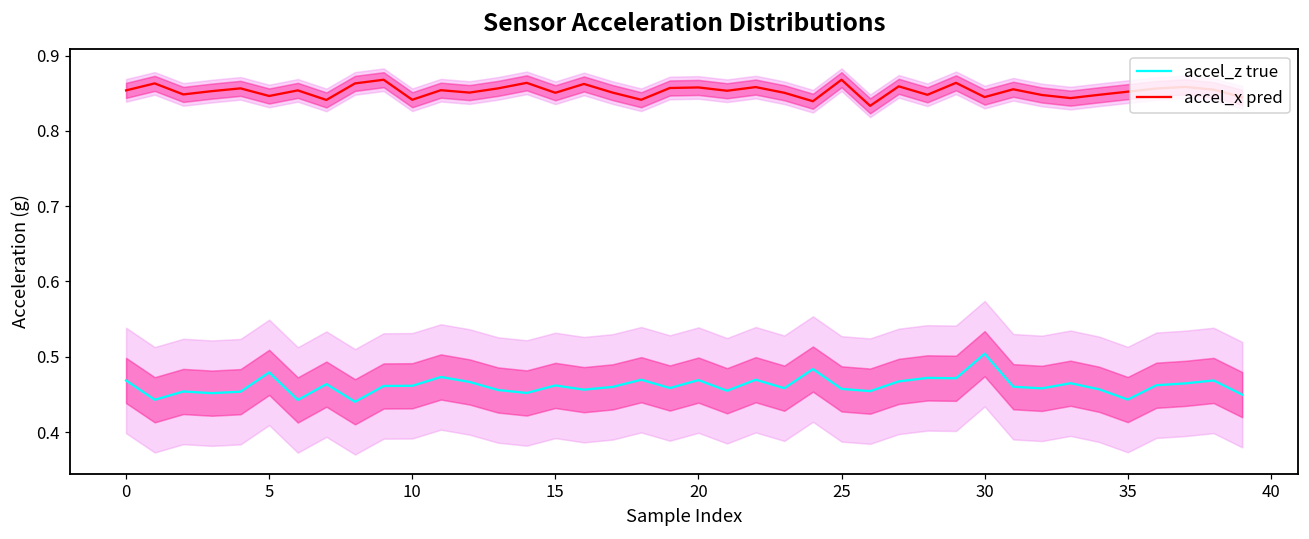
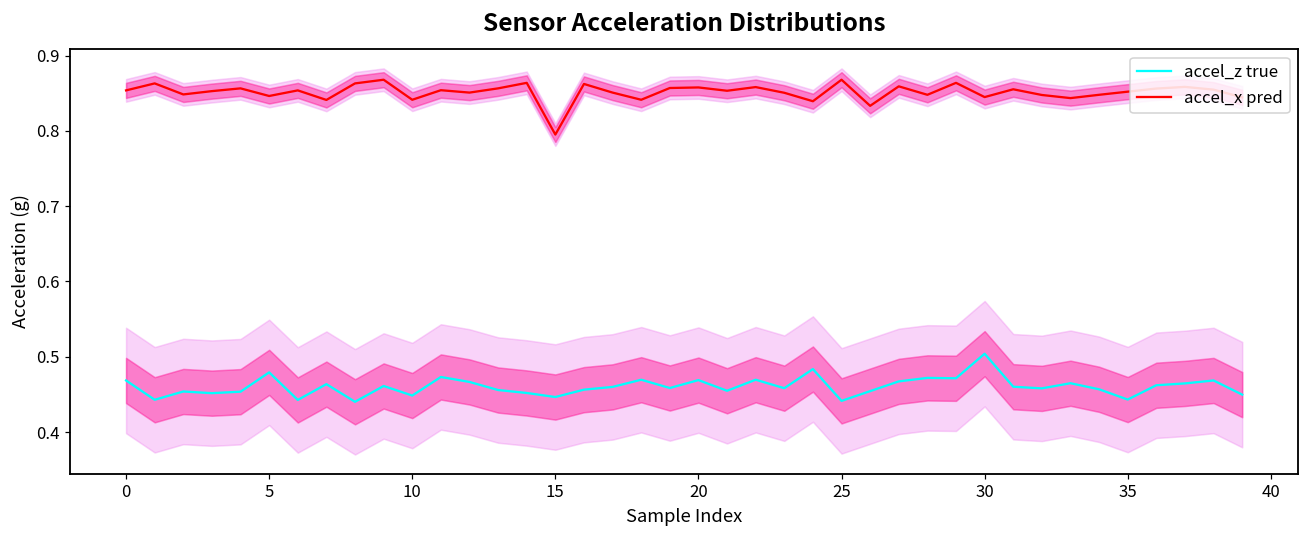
  {
    "accel_z true": {
      "0": 0.47,
      "5": 0.48,
-     "10": 0.46,
-     "15": 0.46,
+     "10": 0.45,
+     "15": 0.45,
      "20": 0.47,
-     "25": 0.46,
+     "25": 0.44,
      "30": 0.50,
      "35": 0.44
    },
    "accel_x pred": {
      "0": 0.85,
      "5": 0.85,
      "10": 0.84,
-     "15": 0.85,
+     "15": 0.80,
      "20": 0.86,
      "25": 0.87,
      "30": 0.84,
      "35": 0.85
    }
  }
